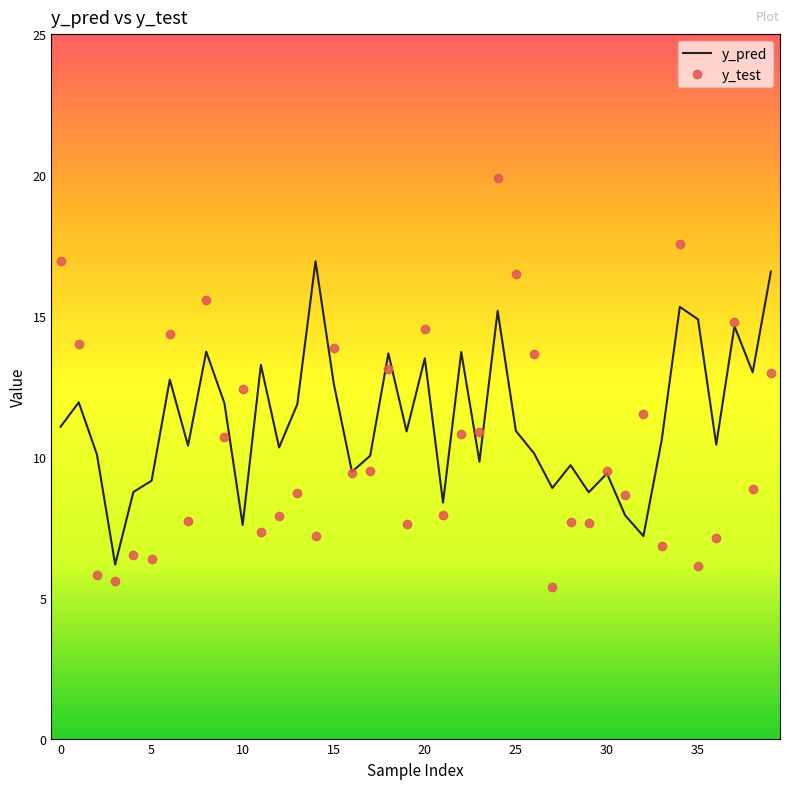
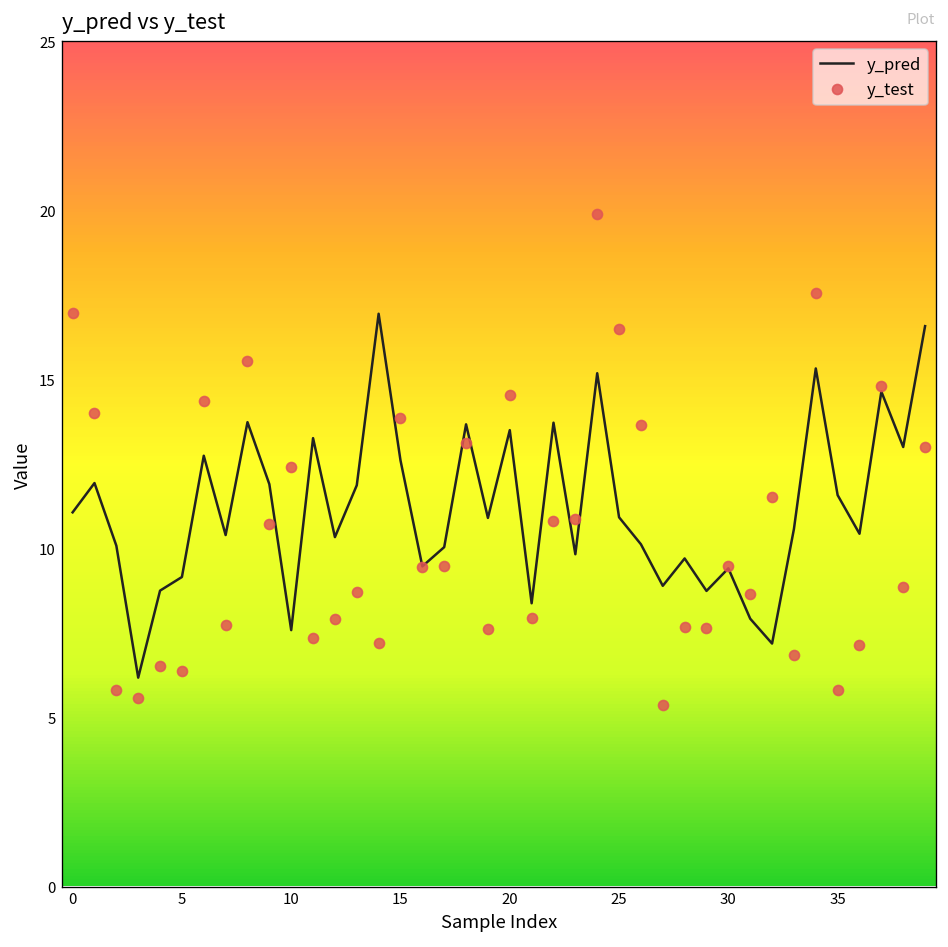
  {
    "y_pred": {
      "0": 11.1,
      "5": 9.2,
      "10": 7.6,
      "15": 12.6,
      "20": 13.5,
      "25": 10.9,
-     "35": 14.9
+     "35": 11.6
    },
    "y_test": {
      "0": 17.0,
      "5": 6.4,
      "10": 12.4,
      "15": 13.8,
      "20": 14.5,
      "25": 16.5,
-     "35": 6.1
+     "35": 5.8
    }
  }
